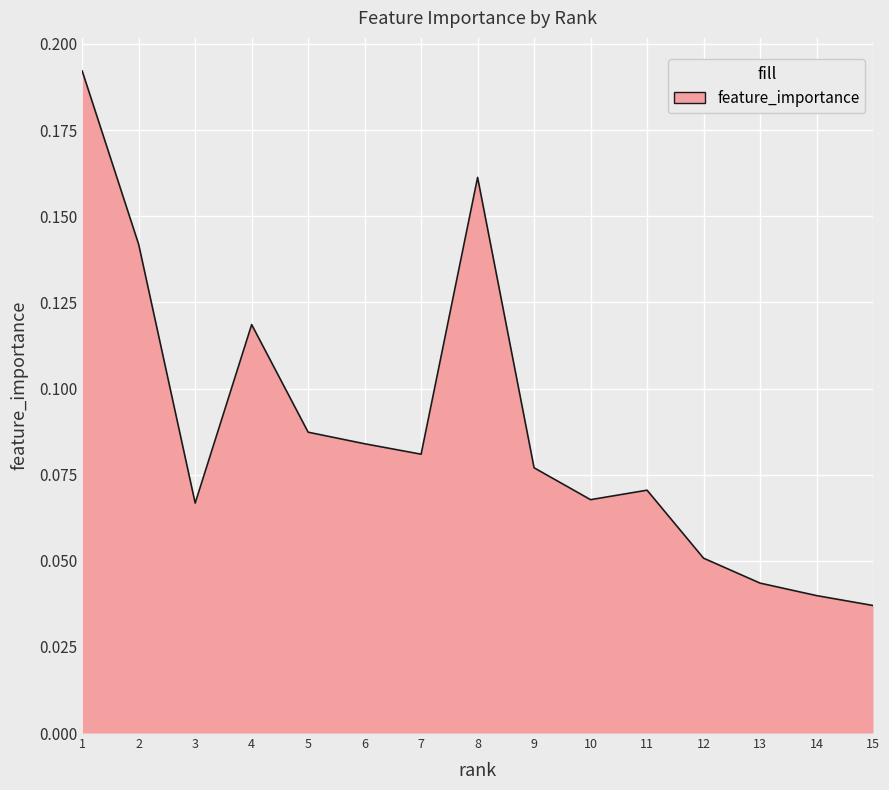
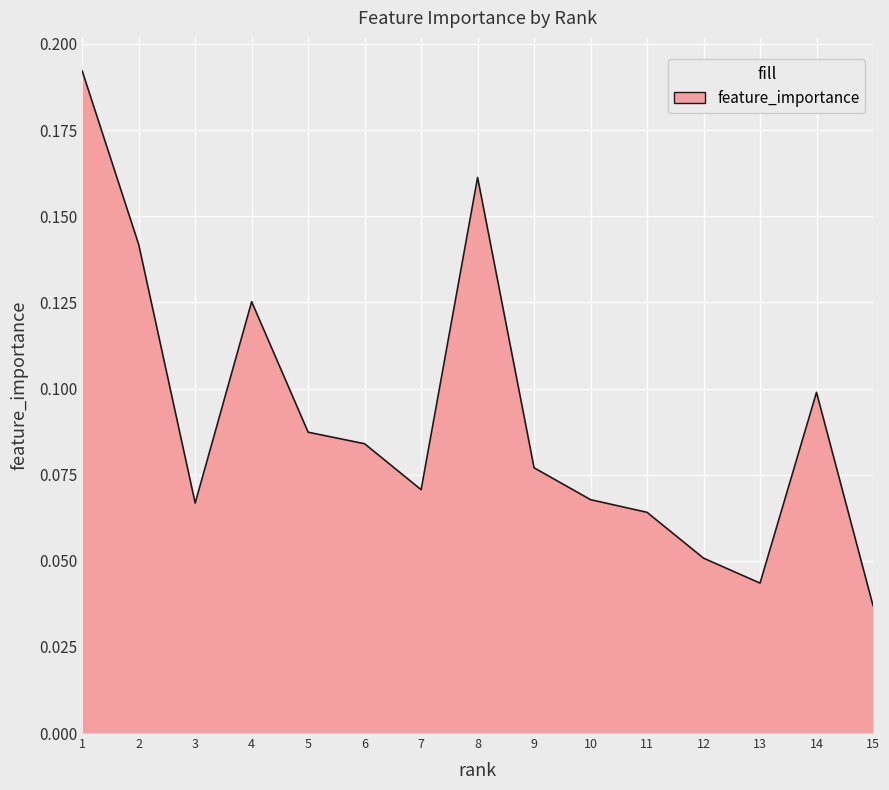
  {
    "1": 0.192,
    "2": 0.142,
    "3": 0.067,
-   "4": 0.119,
+   "4": 0.125,
    "5": 0.087,
    "6": 0.084,
-   "7": 0.081,
+   "7": 0.071,
    "8": 0.161,
    "9": 0.077,
    "10": 0.068,
-   "11": 0.070,
+   "11": 0.064,
    "12": 0.051,
    "13": 0.044,
-   "14": 0.040,
+   "14": 0.099,
    "15": 0.037
  }
